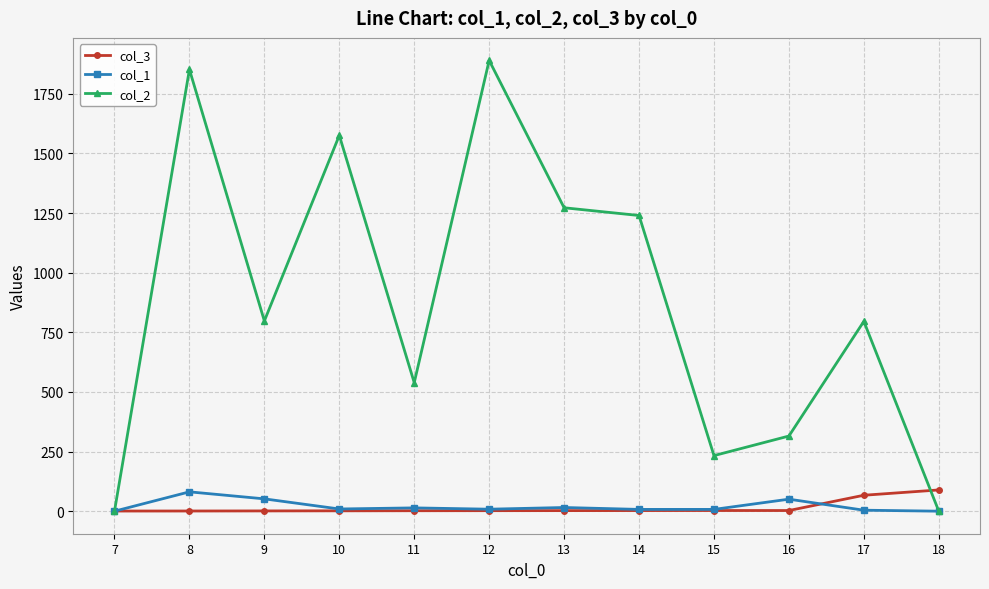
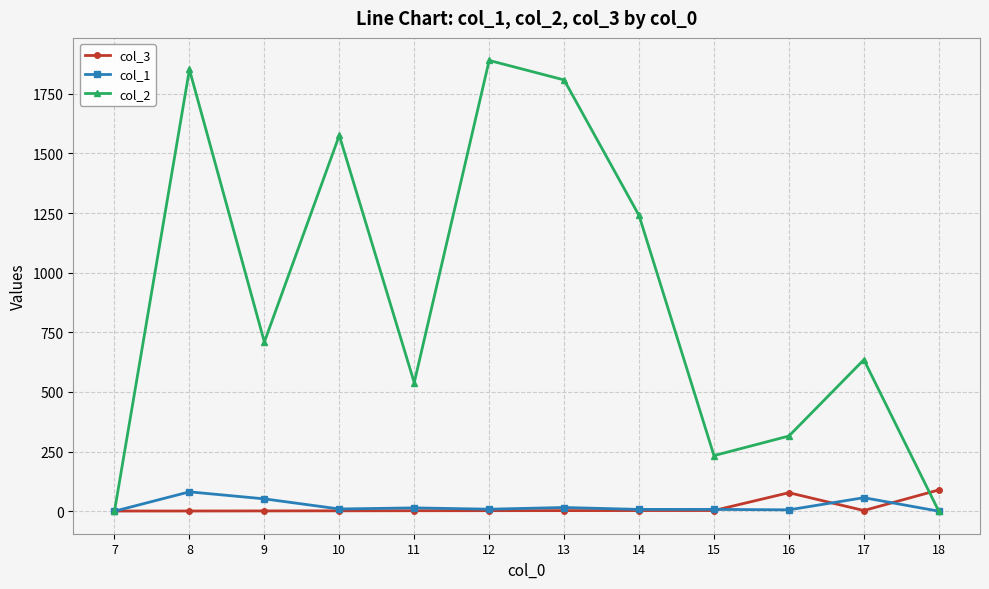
  {
    "col_3": {
      "8": 0,
      "9": 0,
      "11": 0,
      "13": 0,
-     "16": 0,
-     "17": 70,
+     "16": 80,
+     "17": 0,
      "18": 90
    },
    "col_1": {
      "8": 80,
      "9": 50,
      "11": 10,
      "13": 20,
-     "16": 50,
-     "17": 0
+     "16": 10,
+     "17": 60
    },
    "col_2": {
      "8": 1850,
-     "9": 800,
+     "9": 710,
      "10": 1580,
      "11": 540,
      "12": 1890,
-     "13": 1270,
+     "13": 1810,
      "14": 1240,
      "15": 230,
      "16": 320,
-     "17": 800
+     "17": 640
    }
  }
